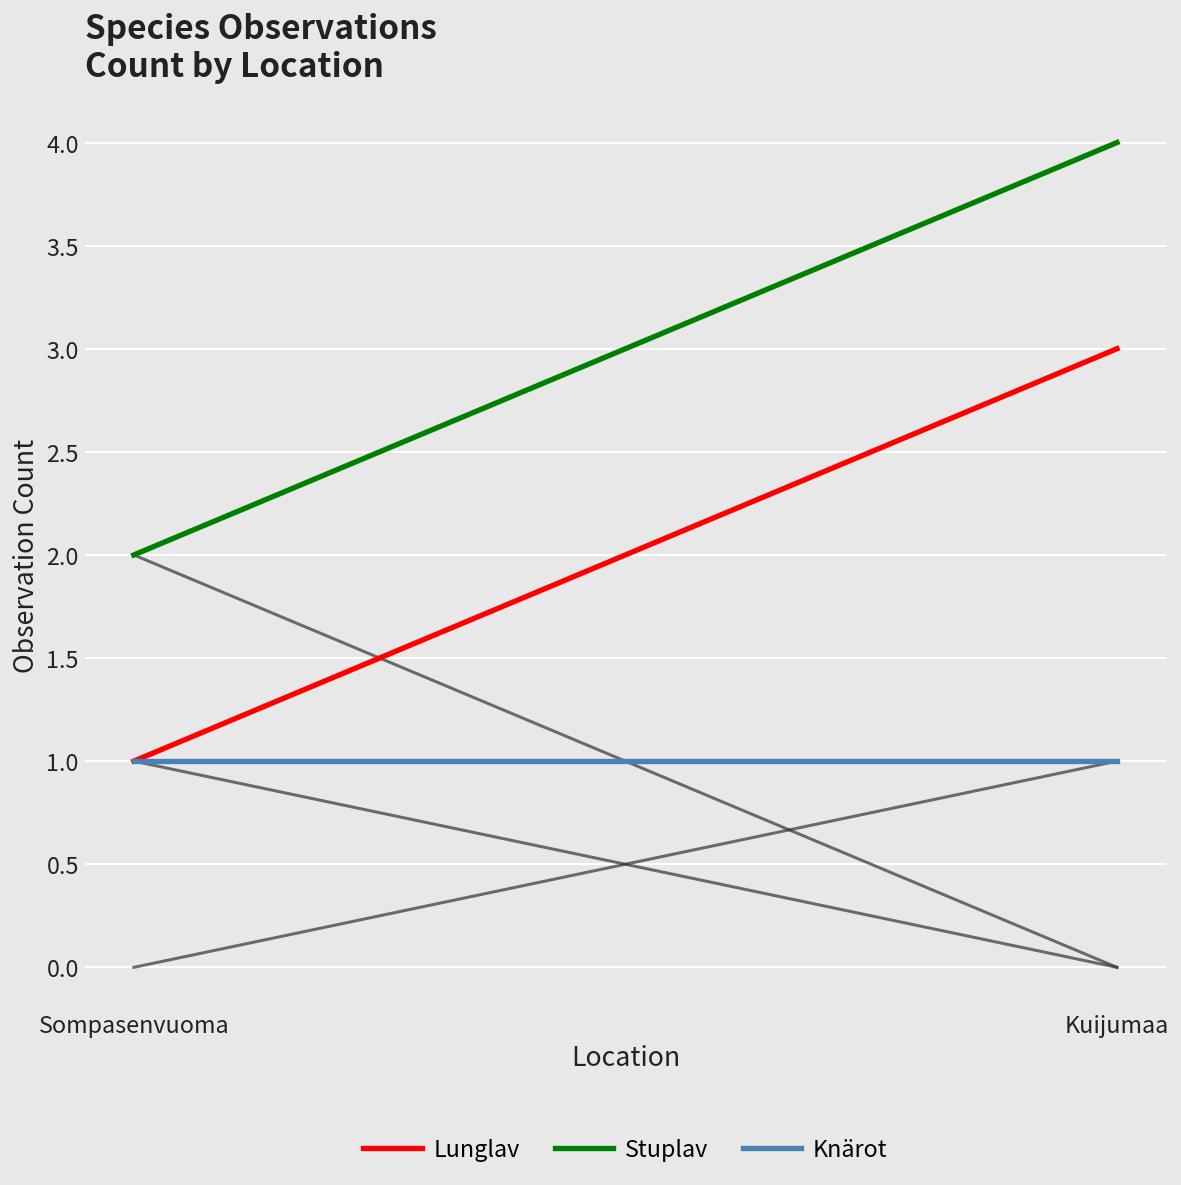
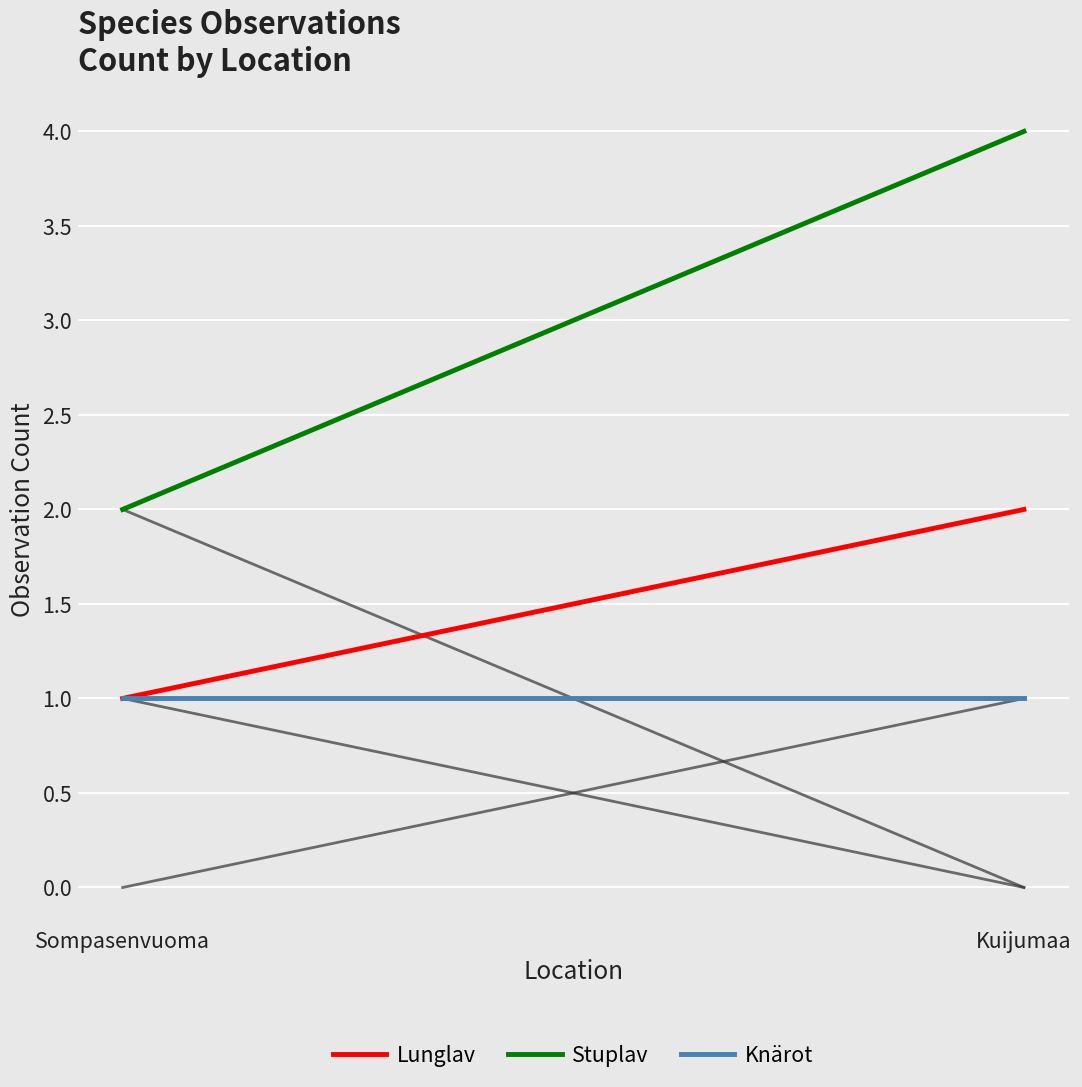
  {
    "Lunglav": {
-     "Kuijumaa": 3
+     "Kuijumaa": 2
    },
    "Stuplav": {
      "Kuijumaa": 4
    }
  }
